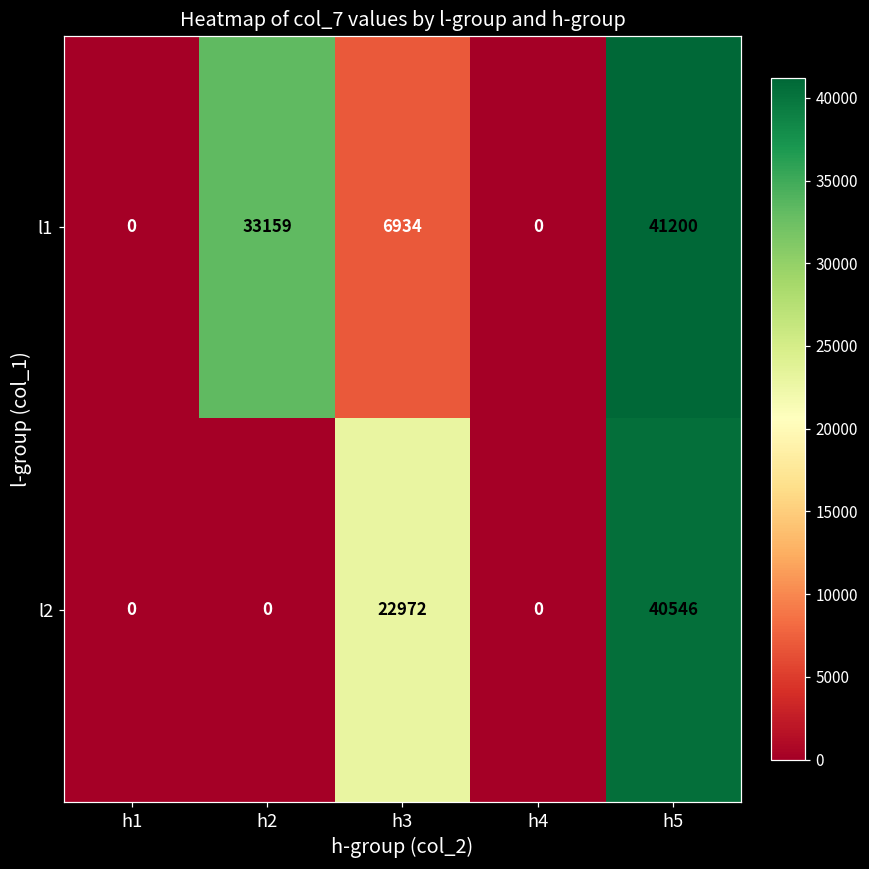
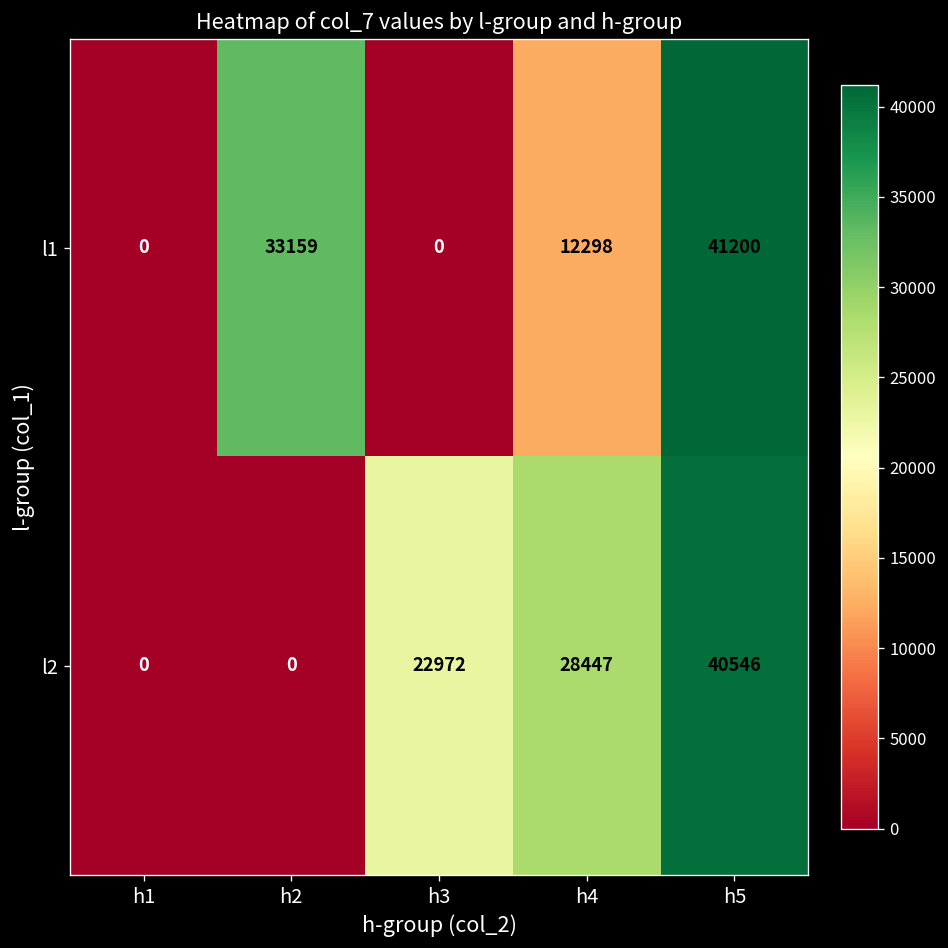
  {
    "l1": {
      "h1": 0,
      "h2": 33159,
-     "h3": 6934,
-     "h4": 0,
+     "h3": 0,
+     "h4": 12298,
      "h5": 41200
    },
    "l2": {
      "h1": 0,
      "h2": 0,
      "h3": 22972,
-     "h4": 0,
+     "h4": 28447,
      "h5": 40546
    }
  }
